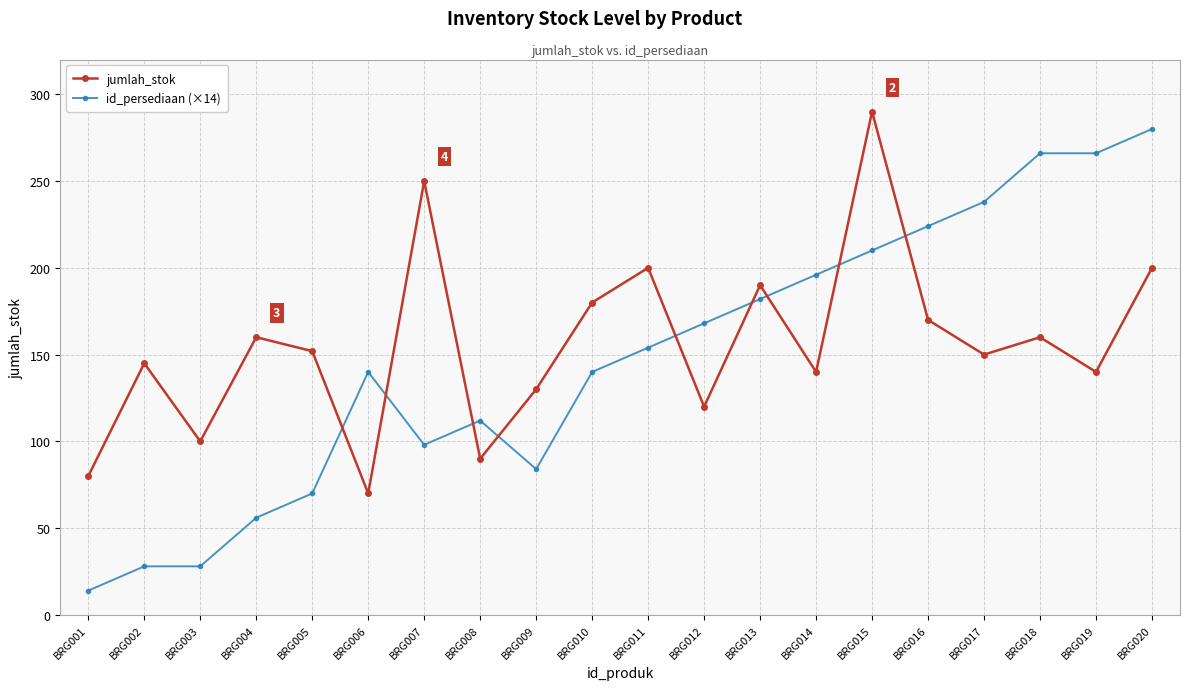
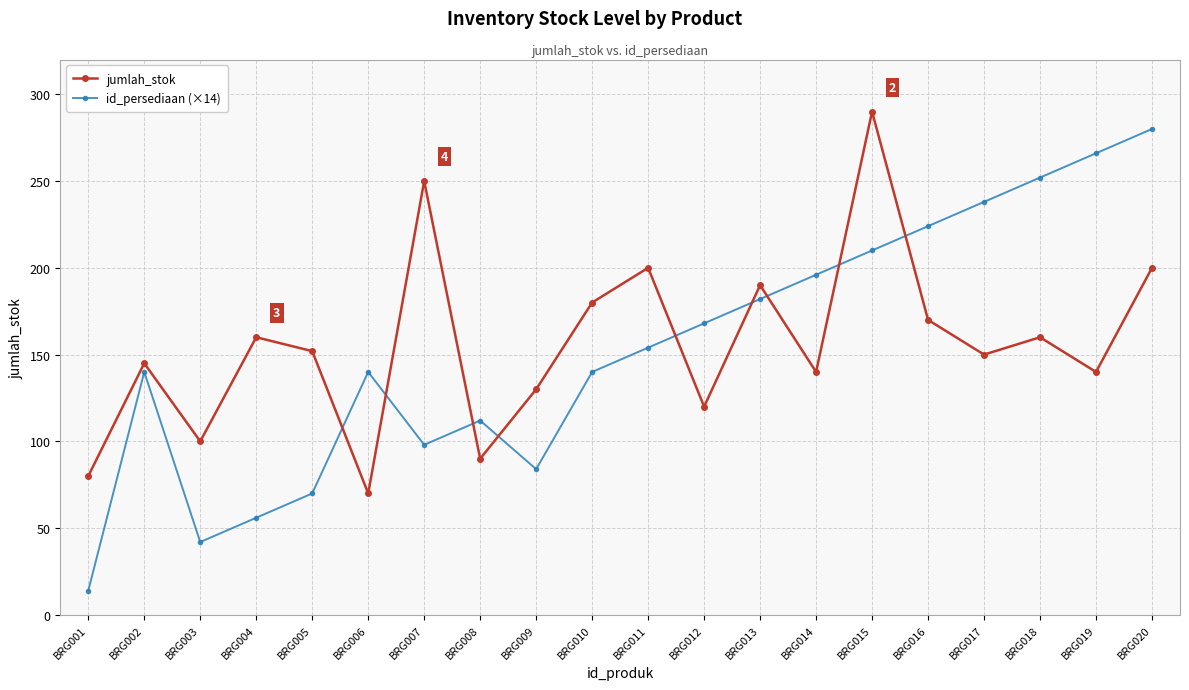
  {
    "jumlah_stok": {
      "BRG001": 80,
      "BRG002": 145,
      "BRG003": 100,
      "BRG005": 152,
      "BRG006": 70,
      "BRG008": 90,
      "BRG009": 130,
      "BRG010": 180,
      "BRG011": 200,
      "BRG012": 120,
      "BRG013": 190,
      "BRG014": 140,
      "BRG016": 170,
      "BRG017": 150,
      "BRG018": 160,
      "BRG019": 140,
      "BRG020": 200
    },
    "id_persediaan (×14)": {
      "BRG001": 14,
-     "BRG002": 28,
-     "BRG003": 28,
+     "BRG002": 140,
+     "BRG003": 42,
      "BRG004": 56,
      "BRG005": 70,
      "BRG006": 140,
      "BRG007": 98,
      "BRG008": 112,
      "BRG009": 84,
      "BRG010": 140,
      "BRG011": 154,
      "BRG012": 168,
      "BRG013": 182,
      "BRG014": 196,
      "BRG015": 210,
      "BRG016": 224,
      "BRG017": 238,
-     "BRG018": 266,
+     "BRG018": 252,
      "BRG019": 266,
      "BRG020": 280
    }
  }
